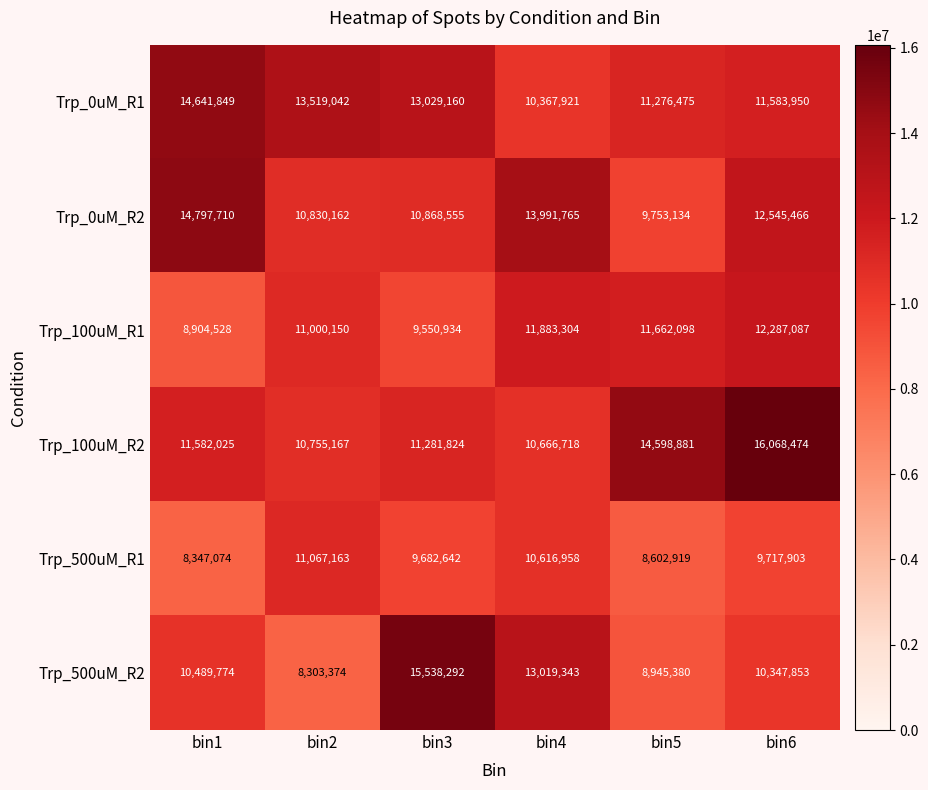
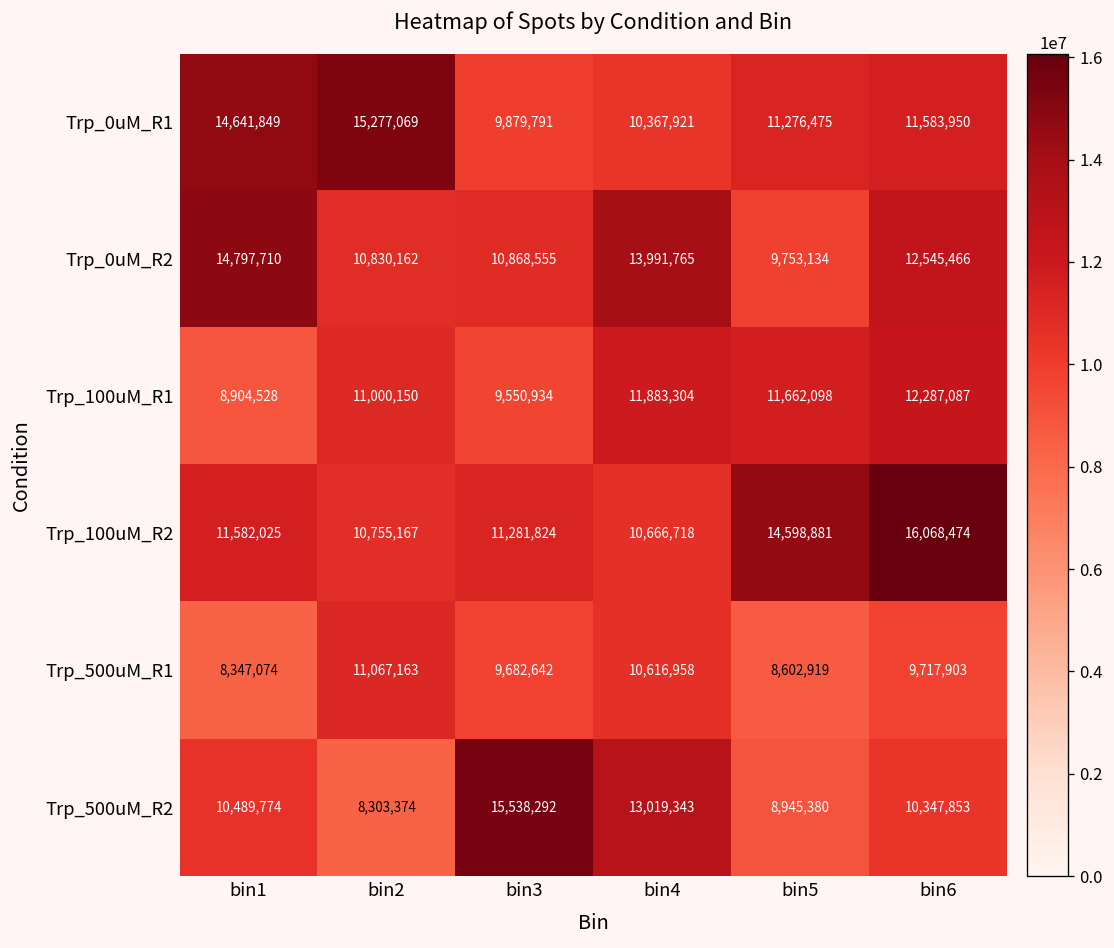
  {
    "Trp_0uM_R1": {
      "bin1": "14,641,849",
-     "bin2": "13,519,042",
-     "bin3": "13,029,160",
+     "bin2": "15,277,069",
+     "bin3": "9,879,791",
      "bin4": "10,367,921",
      "bin5": "11,276,475",
      "bin6": "11,583,950"
    },
    "Trp_0uM_R2": {
      "bin1": "14,797,710",
      "bin2": "10,830,162",
      "bin3": "10,868,555",
      "bin4": "13,991,765",
      "bin5": "9,753,134",
      "bin6": "12,545,466"
    },
    "Trp_100uM_R1": {
      "bin1": "8,904,528",
      "bin2": "11,000,150",
      "bin3": "9,550,934",
      "bin4": "11,883,304",
      "bin5": "11,662,098",
      "bin6": "12,287,087"
    },
    "Trp_100uM_R2": {
      "bin1": "11,582,025",
      "bin2": "10,755,167",
      "bin3": "11,281,824",
      "bin4": "10,666,718",
      "bin5": "14,598,881",
      "bin6": "16,068,474"
    },
    "Trp_500uM_R1": {
      "bin1": "8,347,074",
      "bin2": "11,067,163",
      "bin3": "9,682,642",
      "bin4": "10,616,958",
      "bin5": "8,602,919",
      "bin6": "9,717,903"
    },
    "Trp_500uM_R2": {
      "bin1": "10,489,774",
      "bin2": "8,303,374",
      "bin3": "15,538,292",
      "bin4": "13,019,343",
      "bin5": "8,945,380",
      "bin6": "10,347,853"
    }
  }
